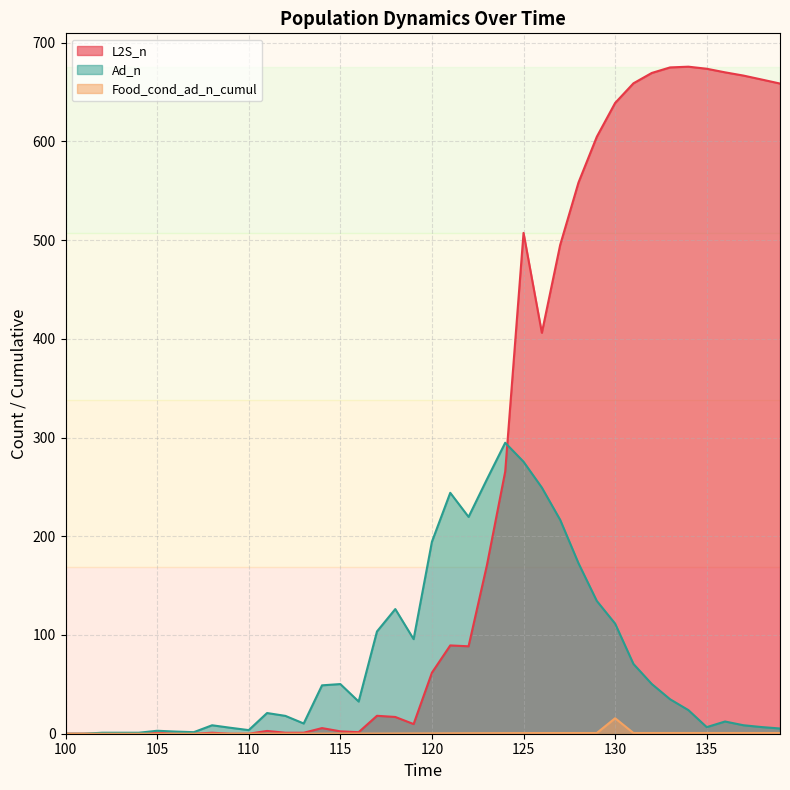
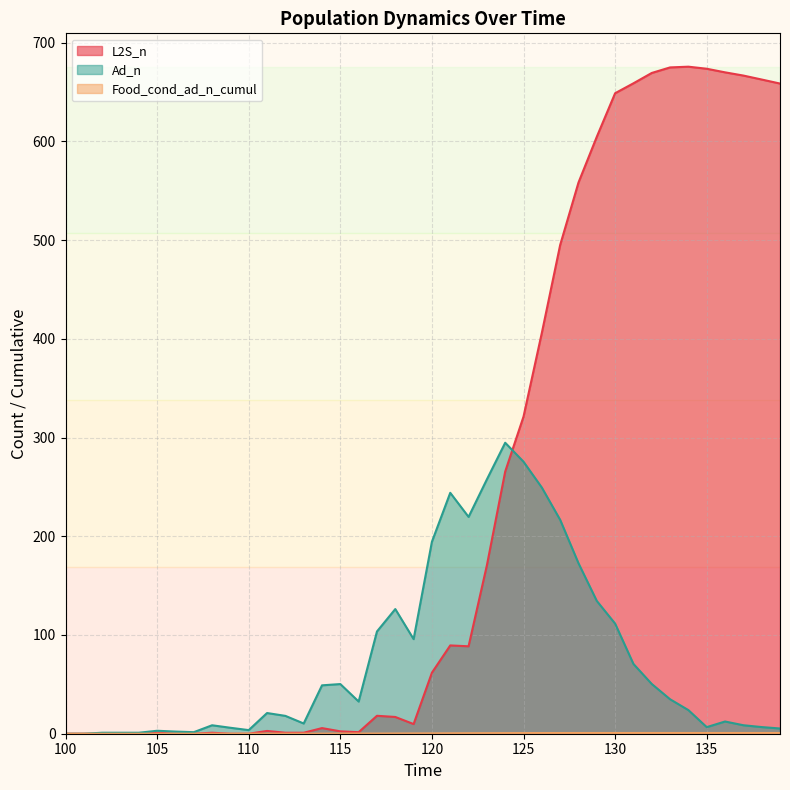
  {
    "L2S_n": {
      "120": 60,
-     "125": 510,
-     "130": 640,
+     "125": 320,
+     "130": 650,
      "135": 670
    },
    "Ad_n": {
      "110": 0,
      "115": 50,
      "120": 190,
      "125": 280,
      "130": 110,
      "135": 10
    },
    "Food_cond_ad_n_cumul": {
      "120": 0,
      "125": 0,
-     "130": 20,
+     "130": 0,
      "135": 0
    }
  }
